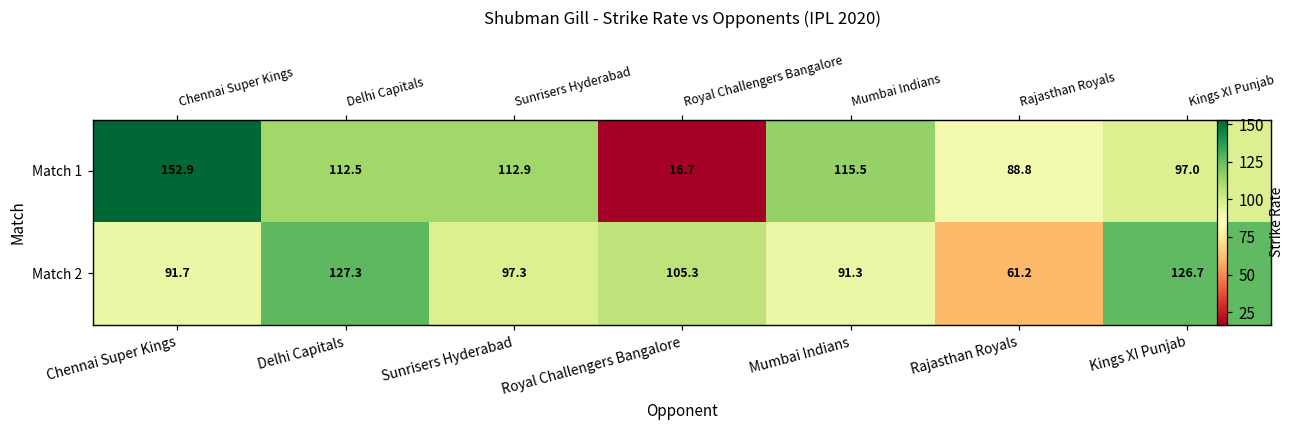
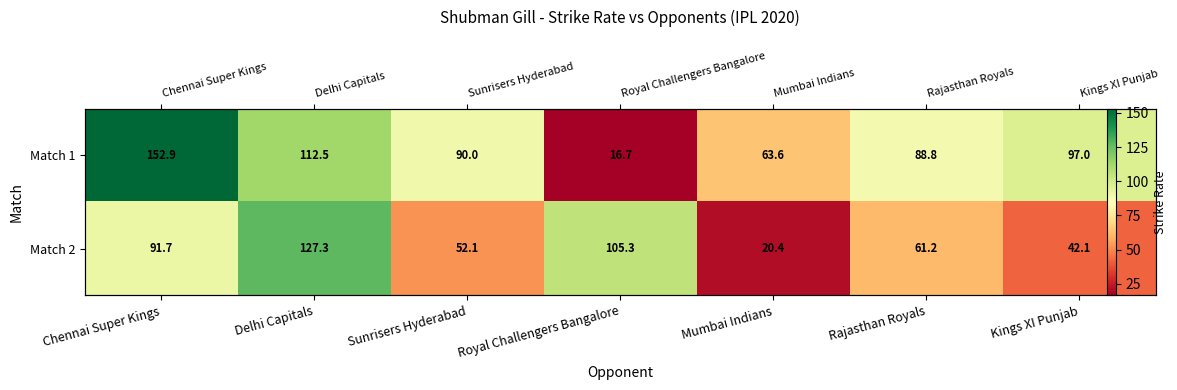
  {
    "Match 1": {
      "Chennai Super Kings": 152.9,
      "Delhi Capitals": 112.5,
-     "Sunrisers Hyderabad": 112.9,
+     "Sunrisers Hyderabad": 90.0,
      "Royal Challengers Bangalore": 16.7,
-     "Mumbai Indians": 115.5,
+     "Mumbai Indians": 63.6,
      "Rajasthan Royals": 88.8,
      "Kings XI Punjab": 97.0
    },
    "Match 2": {
      "Chennai Super Kings": 91.7,
      "Delhi Capitals": 127.3,
-     "Sunrisers Hyderabad": 97.3,
+     "Sunrisers Hyderabad": 52.1,
      "Royal Challengers Bangalore": 105.3,
-     "Mumbai Indians": 91.3,
+     "Mumbai Indians": 20.4,
      "Rajasthan Royals": 61.2,
-     "Kings XI Punjab": 126.7
+     "Kings XI Punjab": 42.1
    }
  }
